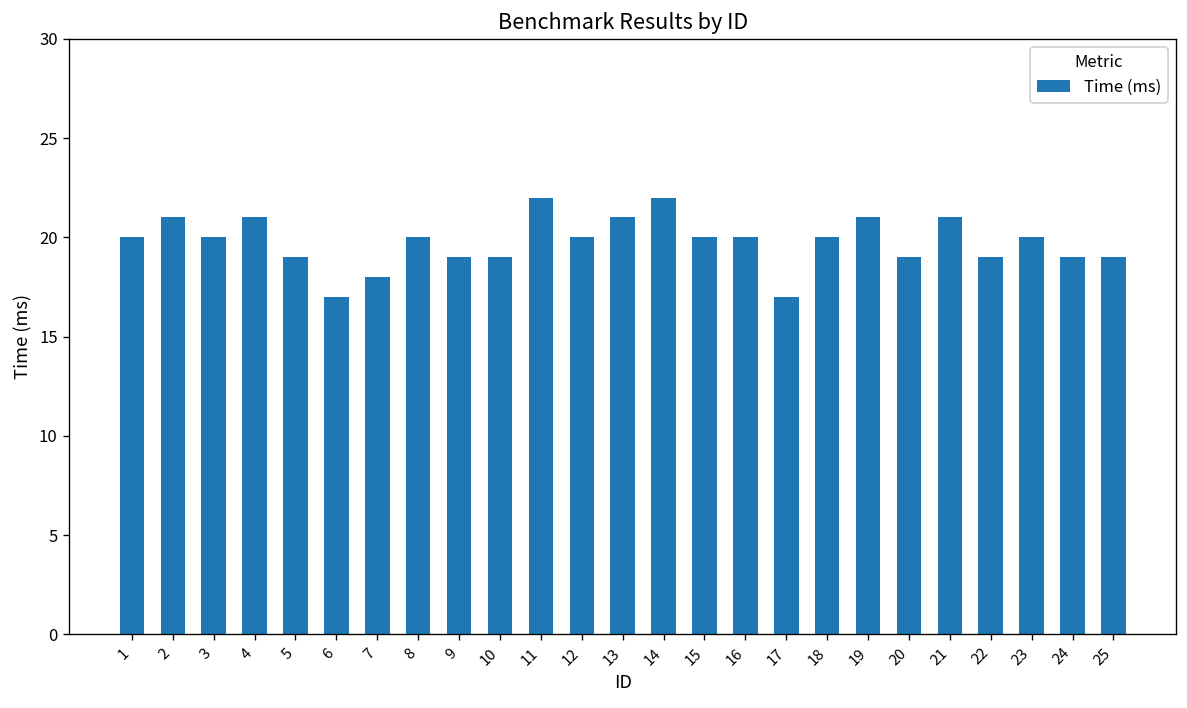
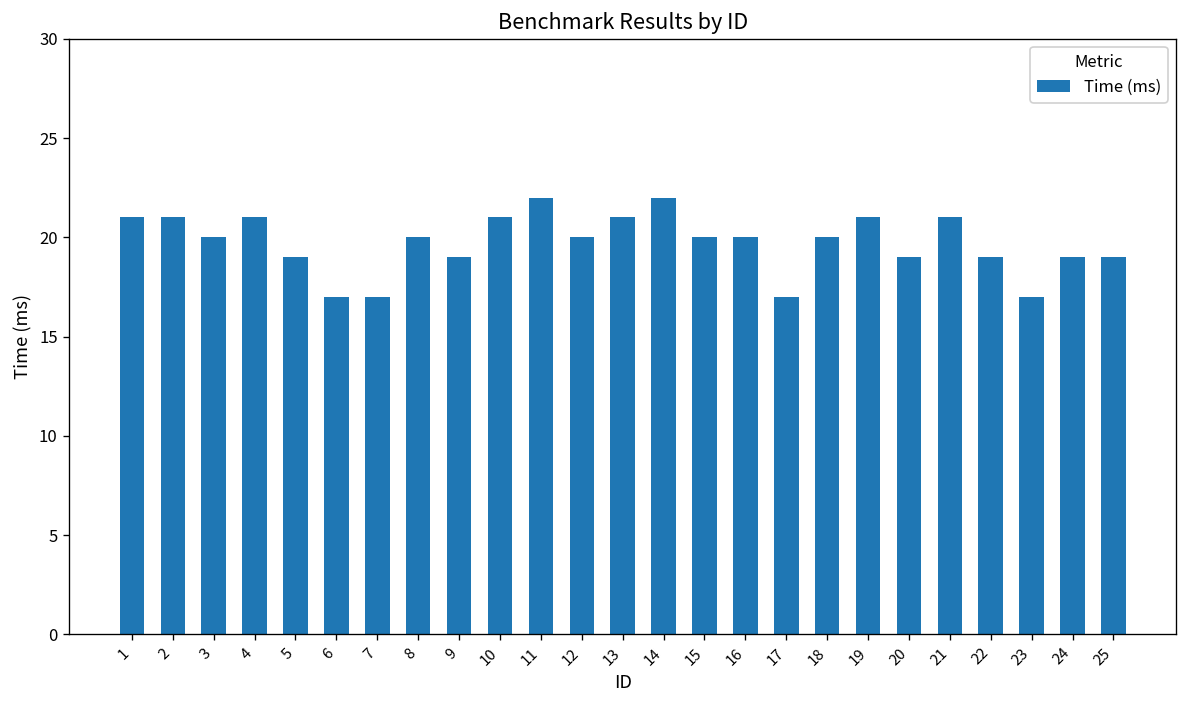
  {
-   "1": 20,
+   "1": 21,
    "2": 21,
    "3": 20,
    "4": 21,
    "5": 19,
    "6": 17,
-   "7": 18,
+   "7": 17,
    "8": 20,
    "9": 19,
-   "10": 19,
+   "10": 21,
    "11": 22,
    "12": 20,
    "13": 21,
    "14": 22,
    "15": 20,
    "16": 20,
    "17": 17,
    "18": 20,
    "19": 21,
    "20": 19,
    "21": 21,
    "22": 19,
-   "23": 20,
+   "23": 17,
    "24": 19,
    "25": 19
  }
